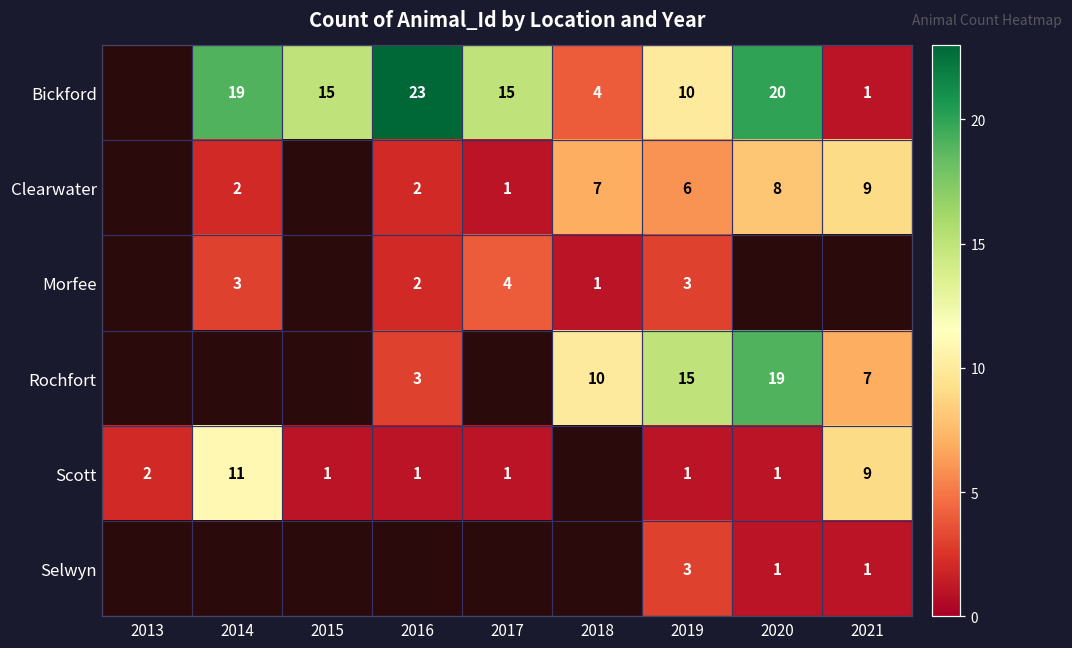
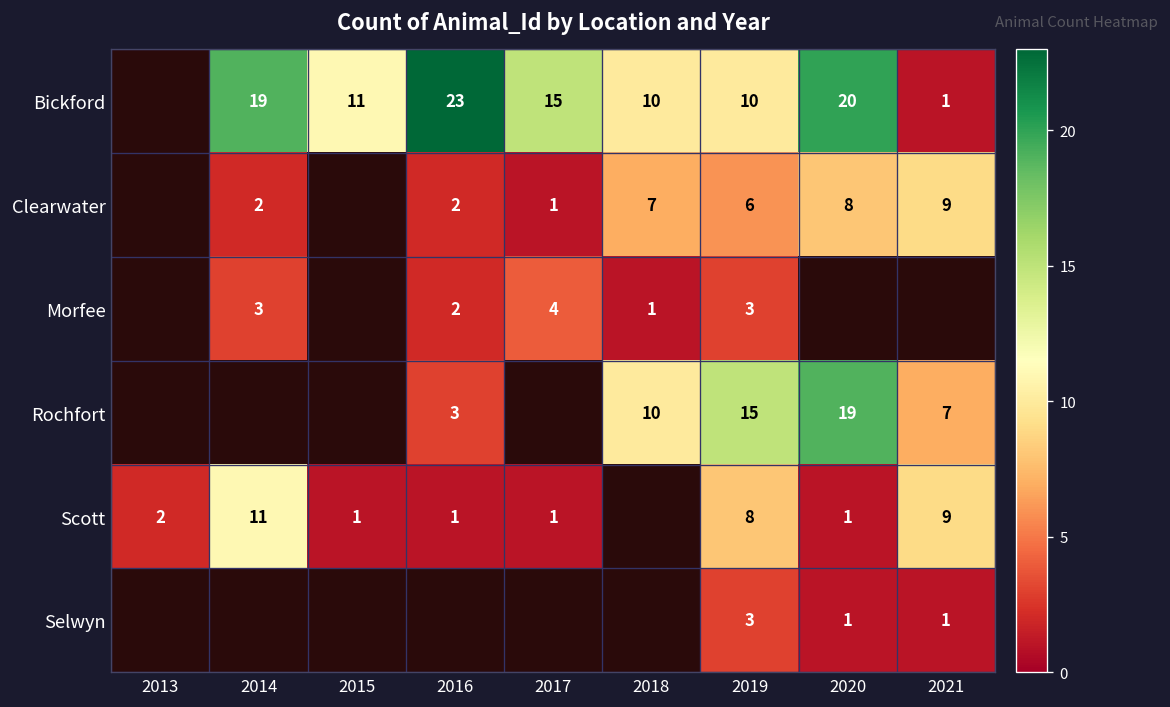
  {
    "Bickford": {
      "2014": 19,
-     "2015": 15,
+     "2015": 11,
      "2016": 23,
      "2017": 15,
-     "2018": 4,
+     "2018": 10,
      "2019": 10,
      "2020": 20,
      "2021": 1
    },
    "Clearwater": {
      "2014": 2,
      "2016": 2,
      "2017": 1,
      "2018": 7,
      "2019": 6,
      "2020": 8,
      "2021": 9
    },
    "Morfee": {
      "2014": 3,
      "2016": 2,
      "2017": 4,
      "2018": 1,
      "2019": 3
    },
    "Rochfort": {
      "2016": 3,
      "2018": 10,
      "2019": 15,
      "2020": 19,
      "2021": 7
    },
    "Scott": {
      "2013": 2,
      "2014": 11,
      "2015": 1,
      "2016": 1,
      "2017": 1,
-     "2019": 1,
+     "2019": 8,
      "2020": 1,
      "2021": 9
    },
    "Selwyn": {
      "2019": 3,
      "2020": 1,
      "2021": 1
    }
  }
